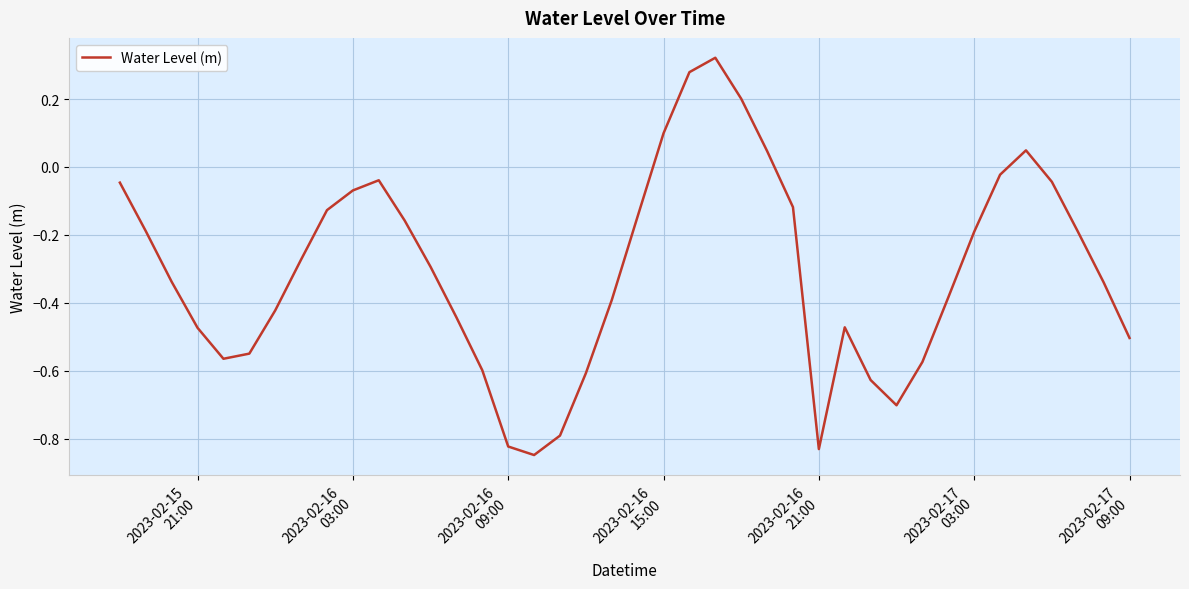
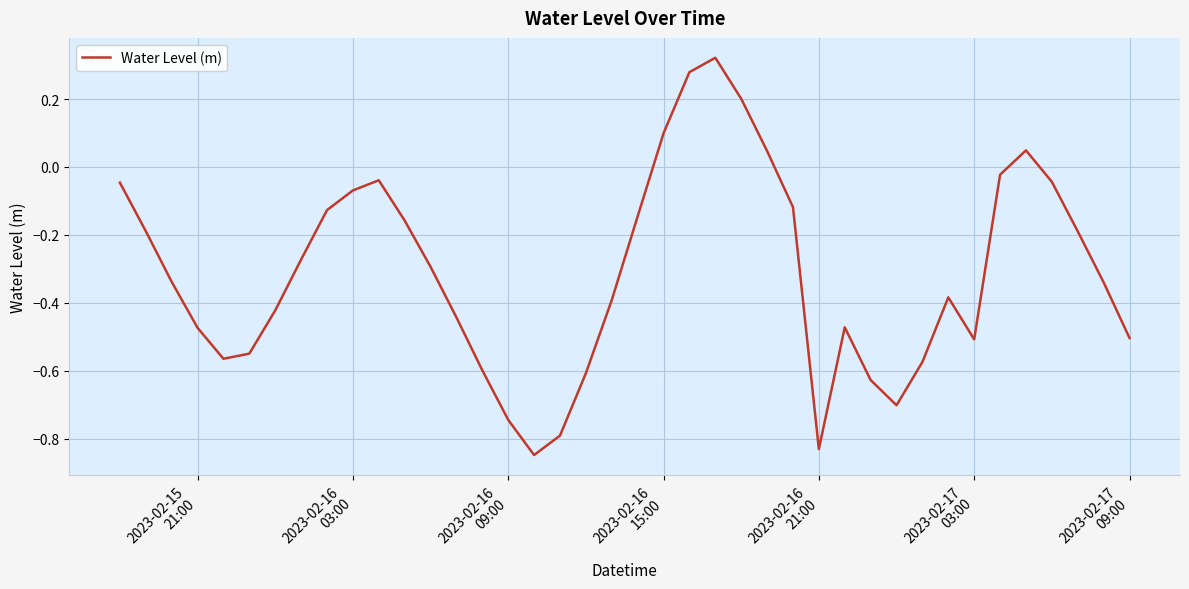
  {
    "2023-02-15 21:00": -0.47,
    "2023-02-16 03:00": -0.07,
-   "2023-02-16 09:00": -0.82,
+   "2023-02-16 09:00": -0.74,
    "2023-02-16 15:00": 0.10,
    "2023-02-16 21:00": -0.83,
-   "2023-02-17 03:00": -0.19,
+   "2023-02-17 03:00": -0.51,
    "2023-02-17 09:00": -0.50
  }
